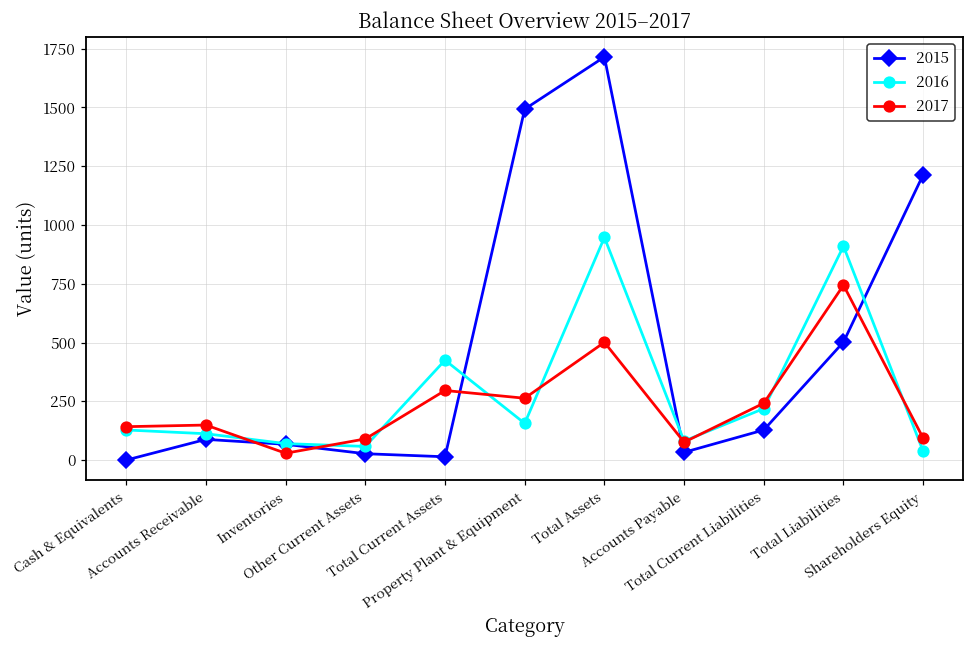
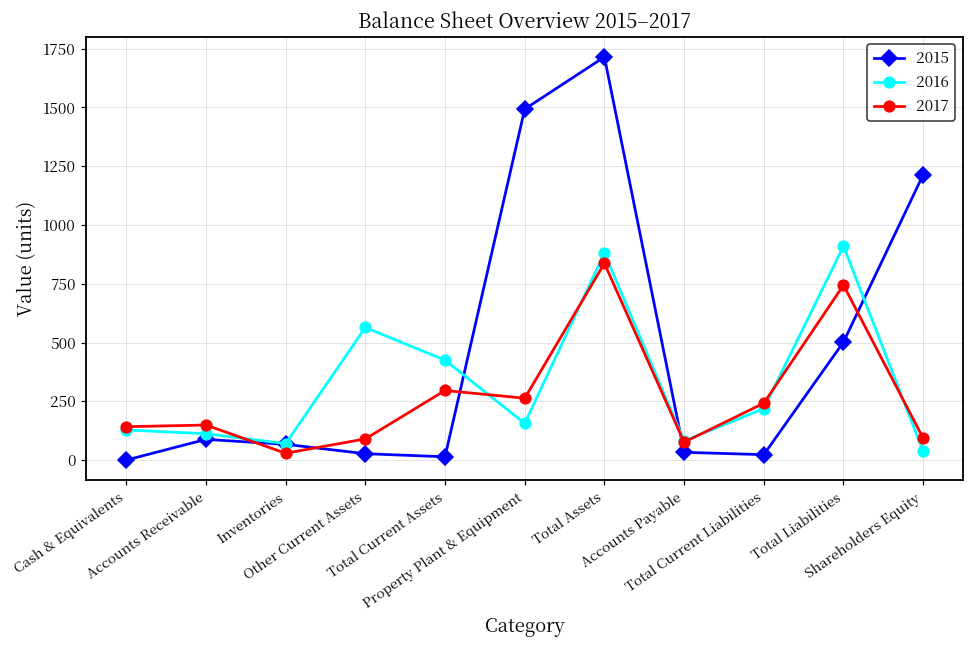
  {
    "2015": {
      "Cash & Equivalents": 0,
      "Accounts Receivable": 90,
      "Other Current Assets": 30,
      "Total Current Assets": 10,
      "Property Plant & Equipment": 1490,
      "Total Assets": 1720,
      "Accounts Payable": 30,
-     "Total Current Liabilities": 130,
+     "Total Current Liabilities": 20,
      "Total Liabilities": 500,
      "Shareholders Equity": 1210
    },
    "2016": {
      "Cash & Equivalents": 130,
      "Accounts Receivable": 110,
-     "Other Current Assets": 60,
+     "Other Current Assets": 560,
      "Total Current Assets": 430,
      "Property Plant & Equipment": 160,
-     "Total Assets": 950,
+     "Total Assets": 880,
      "Total Current Liabilities": 220,
      "Total Liabilities": 910,
      "Shareholders Equity": 40
    },
    "2017": {
      "Cash & Equivalents": 140,
      "Accounts Receivable": 150,
      "Inventories": 30,
      "Other Current Assets": 90,
      "Total Current Assets": 300,
      "Property Plant & Equipment": 260,
-     "Total Assets": 500,
+     "Total Assets": 840,
      "Total Current Liabilities": 240,
      "Total Liabilities": 740,
      "Shareholders Equity": 90
    }
  }
